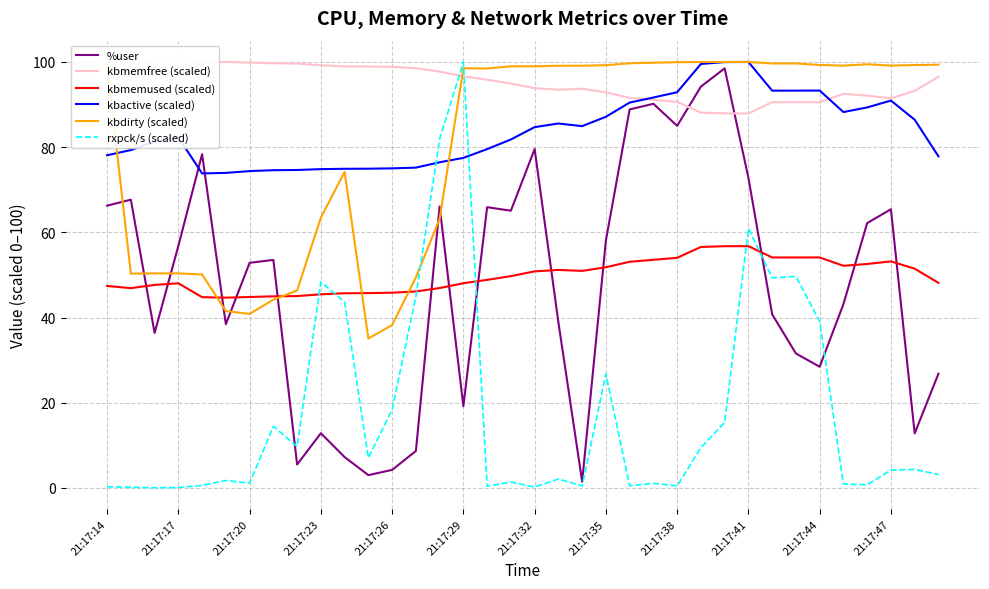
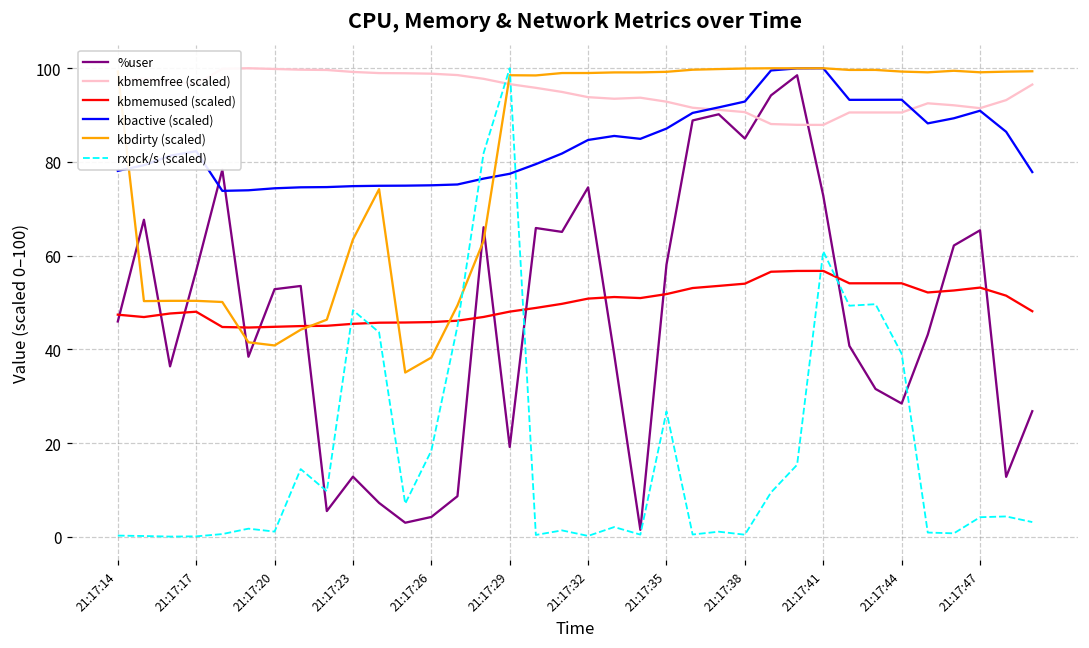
  {
    "%user": {
-     "21:17:14": 66,
+     "21:17:14": 46,
      "21:17:17": 57,
      "21:17:20": 53,
      "21:17:23": 13,
      "21:17:26": 4,
      "21:17:29": 19,
-     "21:17:32": 80,
+     "21:17:32": 75,
      "21:17:35": 58,
      "21:17:38": 85,
      "21:17:41": 73,
      "21:17:44": 28,
      "21:17:47": 65
    },
    "kbmemfree (scaled)": {
      "21:17:20": 100,
      "21:17:23": 99,
      "21:17:26": 99,
      "21:17:29": 97,
      "21:17:32": 94,
      "21:17:35": 93,
      "21:17:38": 91,
      "21:17:41": 88,
      "21:17:44": 91
    },
    "kbmemused (scaled)": {
      "21:17:14": 47,
      "21:17:17": 48,
      "21:17:20": 45,
      "21:17:23": 45,
      "21:17:26": 46,
      "21:17:29": 48,
      "21:17:32": 51,
      "21:17:35": 52,
      "21:17:38": 54,
      "21:17:41": 57,
      "21:17:44": 54,
      "21:17:47": 53
    },
    "kbactive (scaled)": {
      "21:17:14": 78,
      "21:17:20": 74,
      "21:17:23": 75,
      "21:17:26": 75,
      "21:17:29": 77,
      "21:17:32": 85,
      "21:17:35": 87,
      "21:17:38": 93,
      "21:17:44": 93
    },
    "kbdirty (scaled)": {
      "21:17:17": 50,
      "21:17:20": 41,
      "21:17:23": 63,
      "21:17:26": 38,
      "21:17:29": 99,
      "21:17:32": 99,
      "21:17:35": 99,
      "21:17:38": 100,
      "21:17:44": 99,
      "21:17:47": 99
    },
    "rxpck/s (scaled)": {
      "21:17:14": 0,
      "21:17:17": 0,
      "21:17:20": 1,
      "21:17:23": 48,
      "21:17:26": 18,
      "21:17:29": 100,
      "21:17:32": 0,
      "21:17:35": 27,
      "21:17:38": 0,
      "21:17:41": 61,
      "21:17:44": 39,
      "21:17:47": 4
    }
  }
